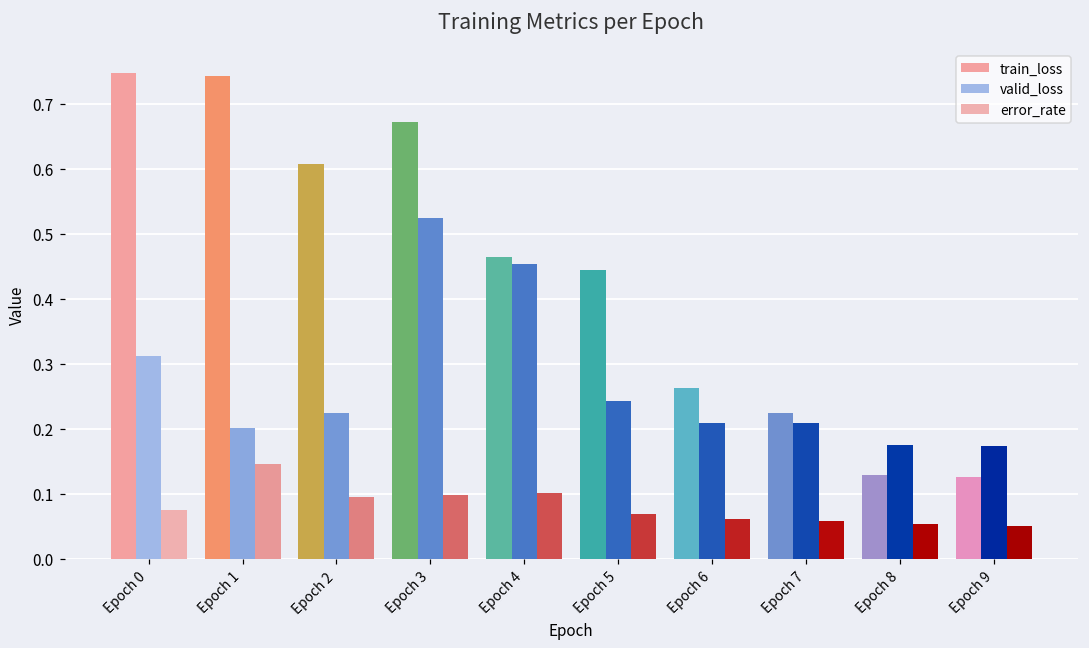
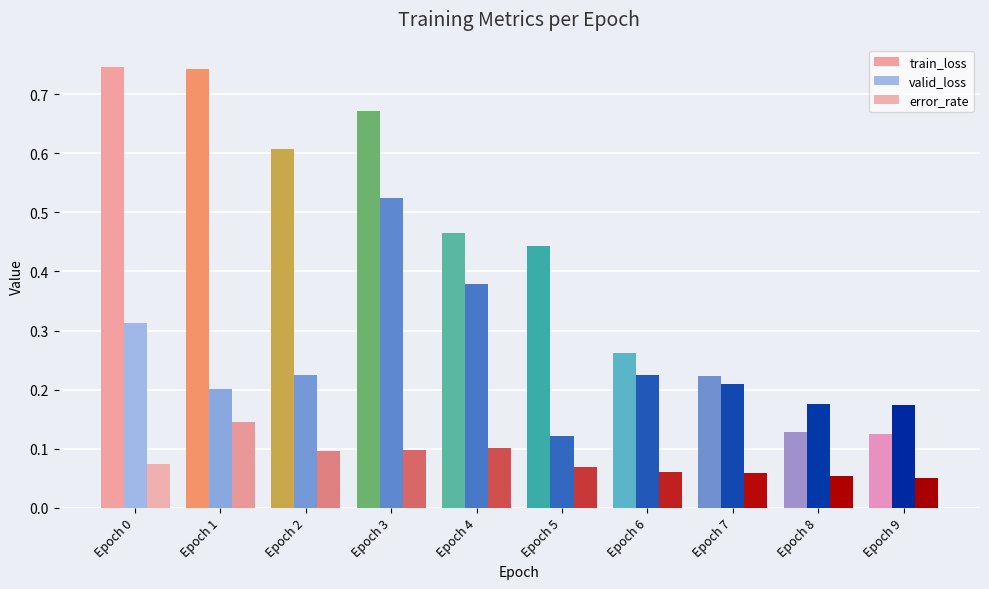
  {
    "Epoch 0": 0.31,
    "Epoch 1": 0.20,
    "Epoch 2": 0.22,
    "Epoch 3": 0.52,
-   "Epoch 4": 0.45,
-   "Epoch 5": 0.24,
-   "Epoch 6": 0.21,
+   "Epoch 4": 0.38,
+   "Epoch 5": 0.12,
+   "Epoch 6": 0.22,
    "Epoch 7": 0.21,
    "Epoch 8": 0.18,
    "Epoch 9": 0.17
  }
